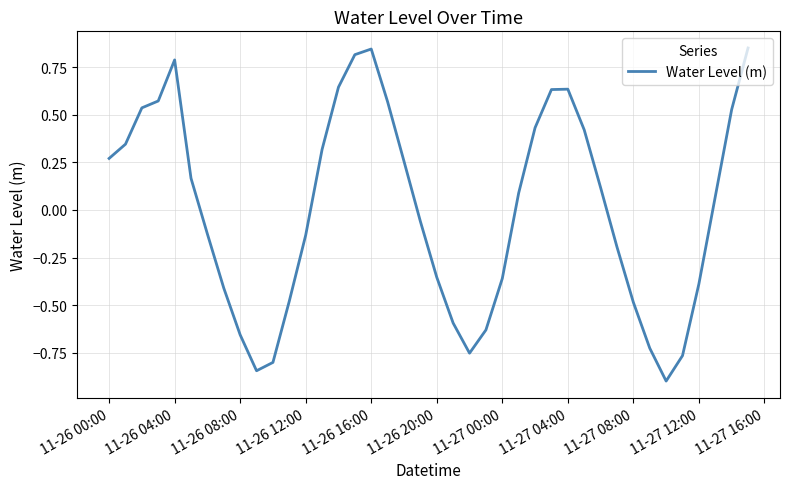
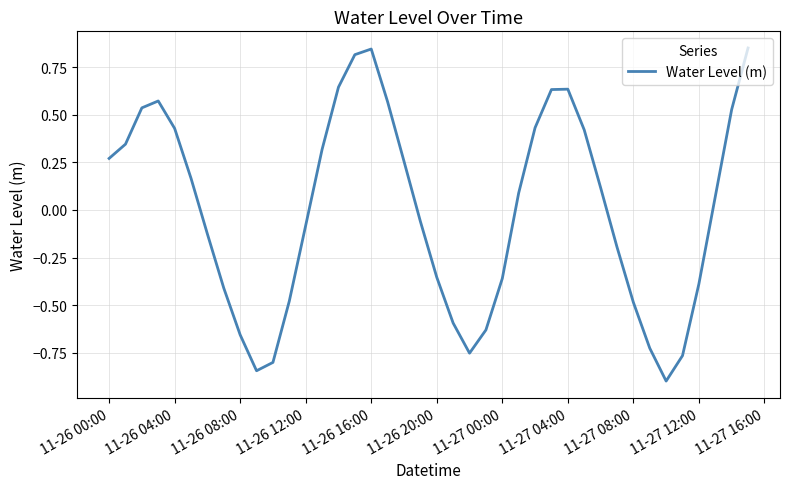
  {
    "11-26 00:00": 0.27,
-   "11-26 04:00": 0.79,
+   "11-26 04:00": 0.43,
    "11-26 08:00": -0.66,
-   "11-26 12:00": -0.13,
+   "11-26 12:00": -0.08,
    "11-26 16:00": 0.85,
    "11-26 20:00": -0.35,
    "11-27 00:00": -0.36,
    "11-27 04:00": 0.64,
    "11-27 08:00": -0.49,
    "11-27 12:00": -0.39
  }
